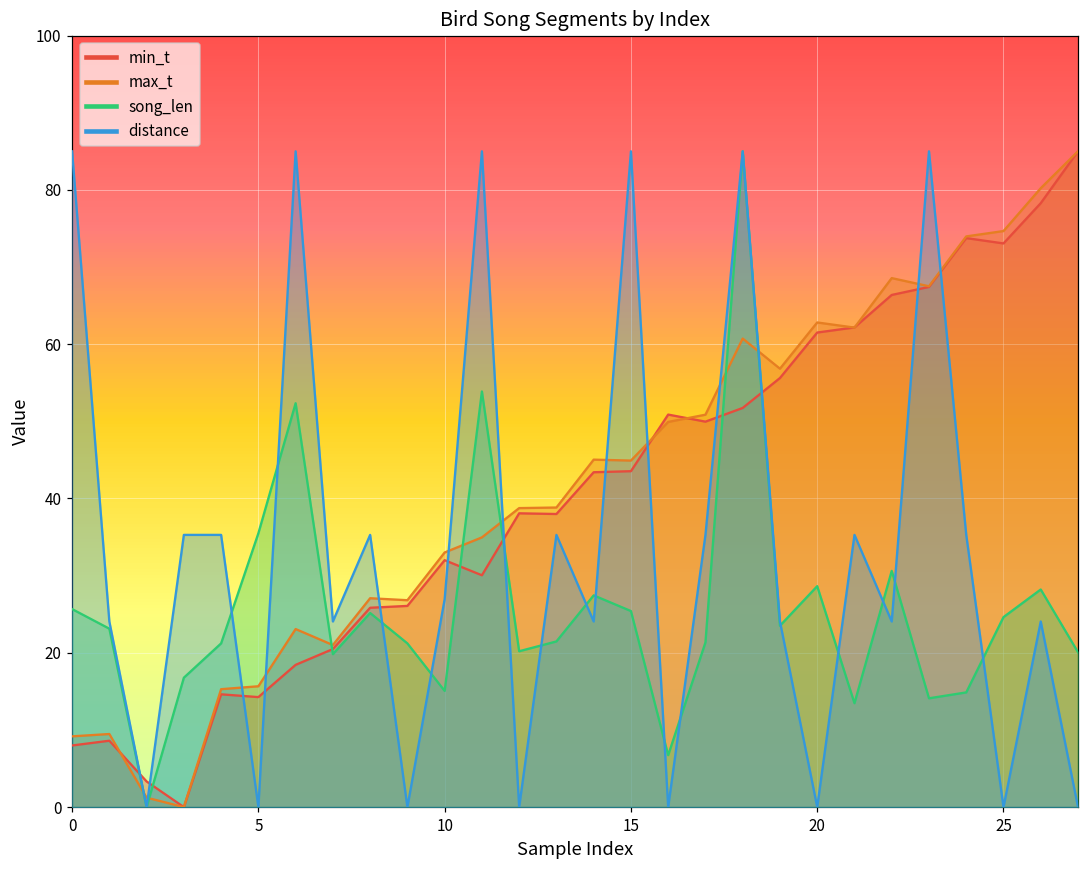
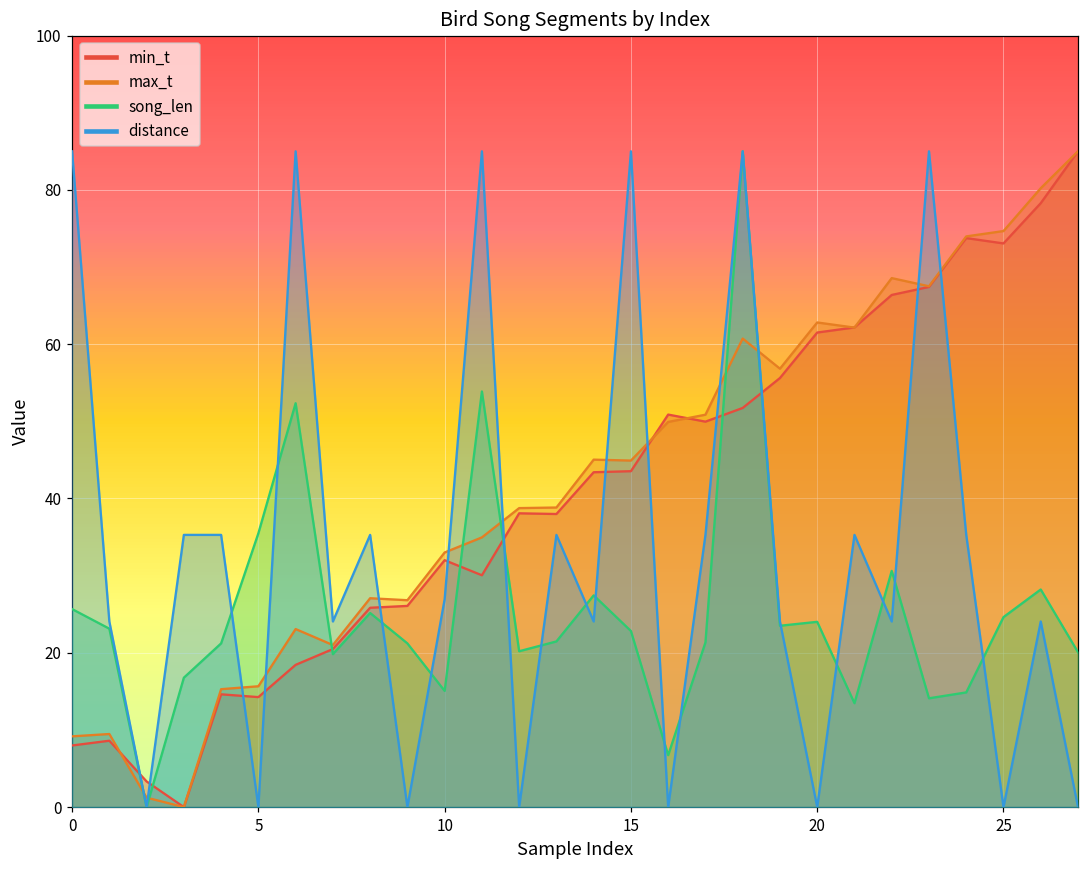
  {
    "song_len": {
      "0": 26,
      "5": 35,
      "10": 15,
-     "15": 25,
-     "20": 29,
+     "15": 23,
+     "20": 24,
      "25": 25
    },
    "distance": {
      "0": 85,
      "5": 0,
      "10": 27,
      "15": 85,
      "20": 0,
      "25": 0
    }
  }
